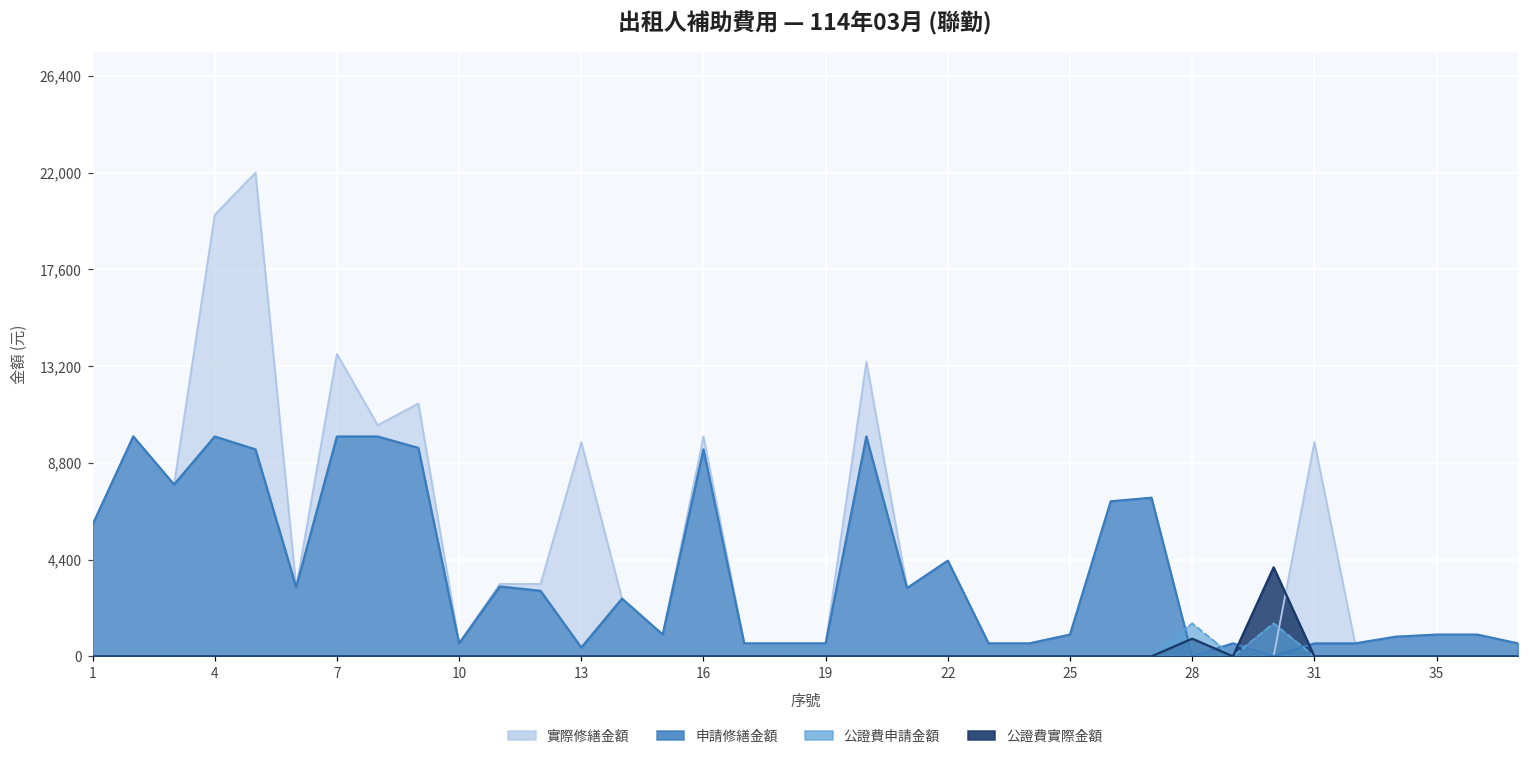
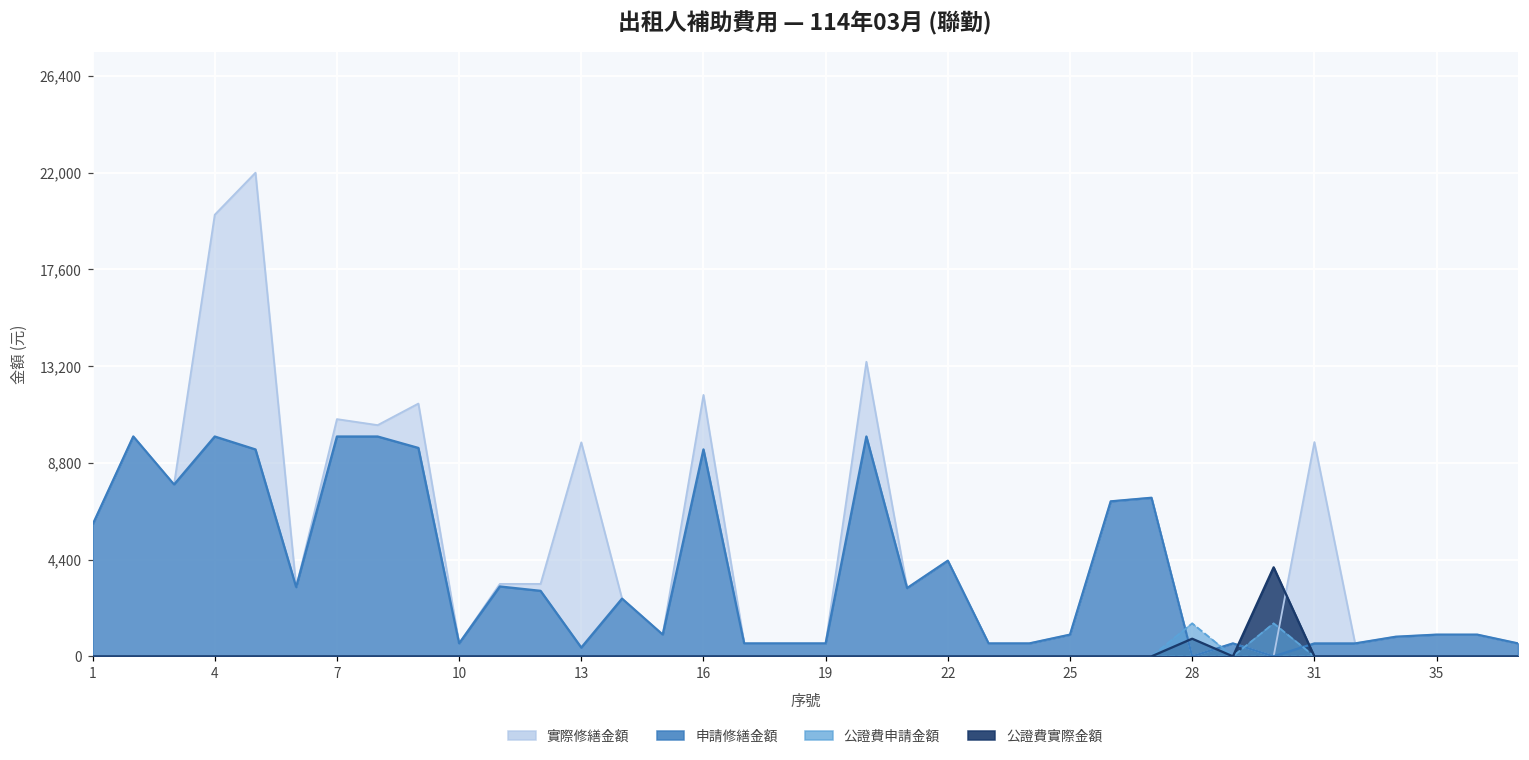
  {
    "實際修繕金額": {
      "4": "20,100",
-     "7": "13,800",
+     "7": "10,800",
      "13": "9,700",
-     "16": "10,000",
+     "16": "11,900",
      "31": "9,700"
    },
    "公證費實際金額": {
      "28": "800"
    }
  }
